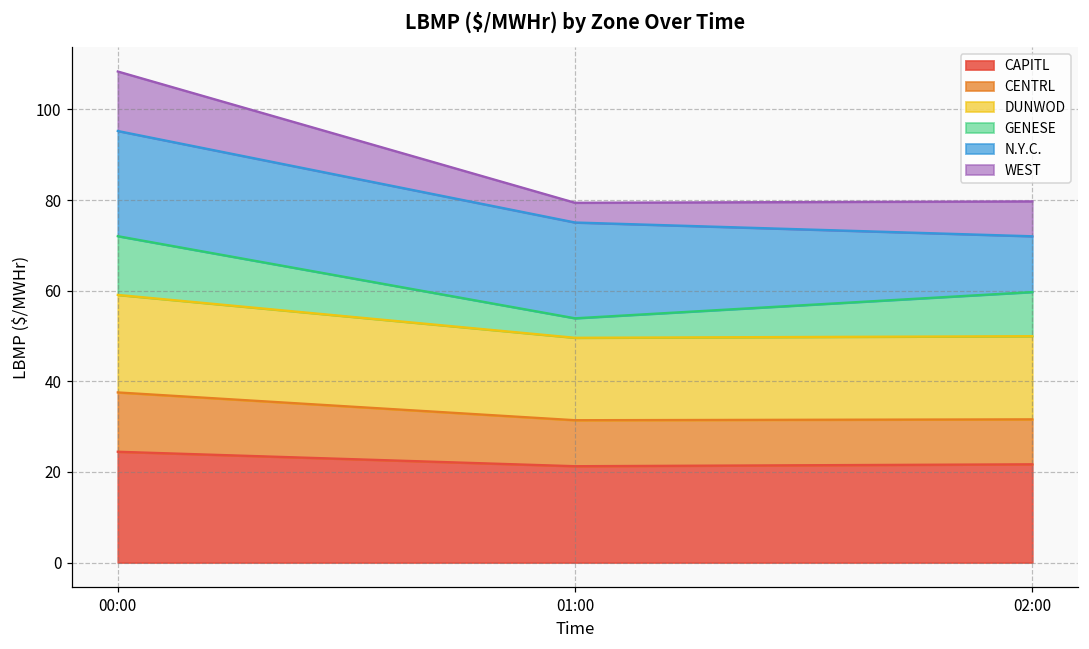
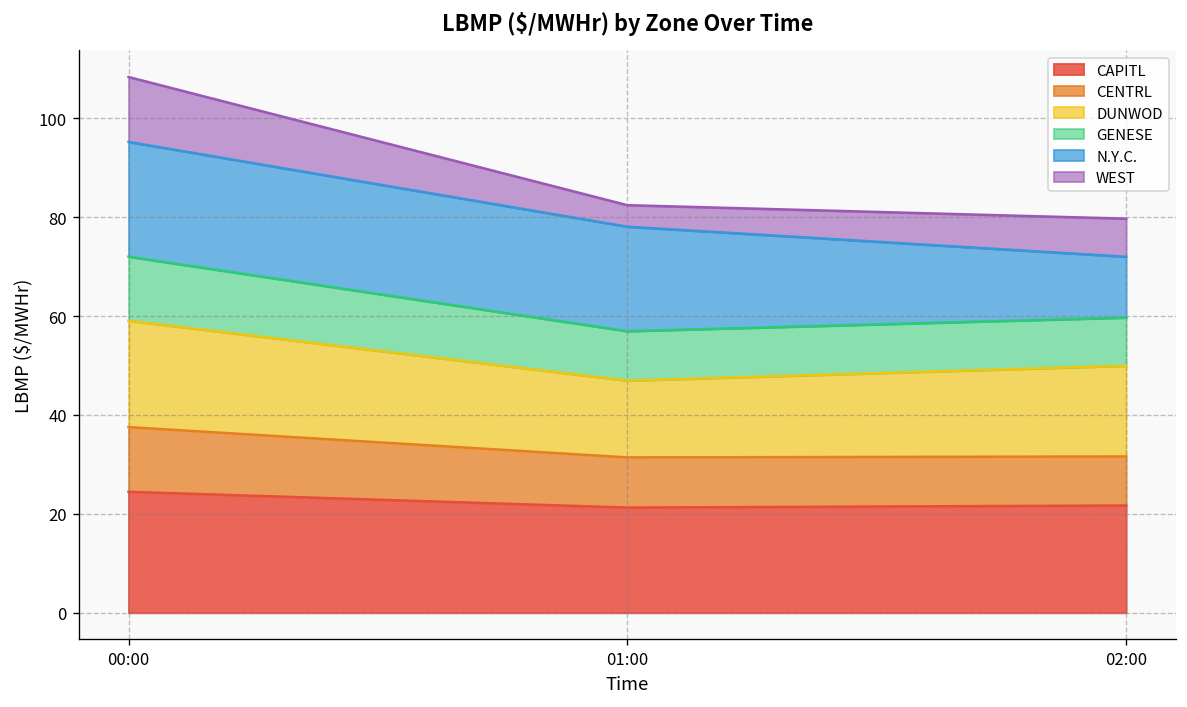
  {
    "DUNWOD": {
      "00:00": 22,
-     "01:00": 18,
+     "01:00": 16,
      "02:00": 18
    },
    "GENESE": {
      "00:00": 13,
-     "01:00": 4,
+     "01:00": 10,
      "02:00": 10
    },
    "N.Y.C.": {
      "00:00": 23,
      "01:00": 21,
      "02:00": 12
    },
    "WEST": {
      "00:00": 13,
      "01:00": 4,
      "02:00": 8
    }
  }
